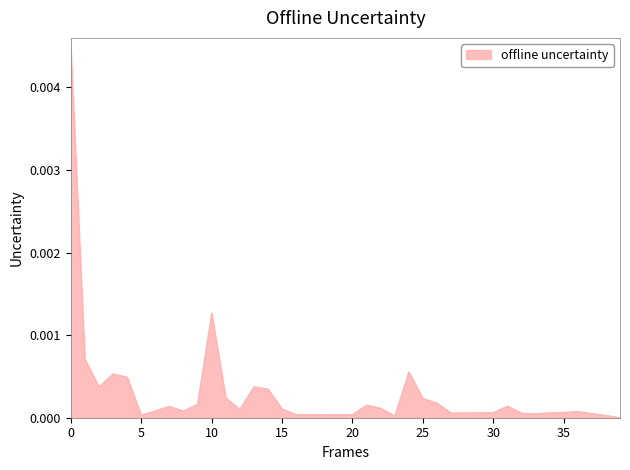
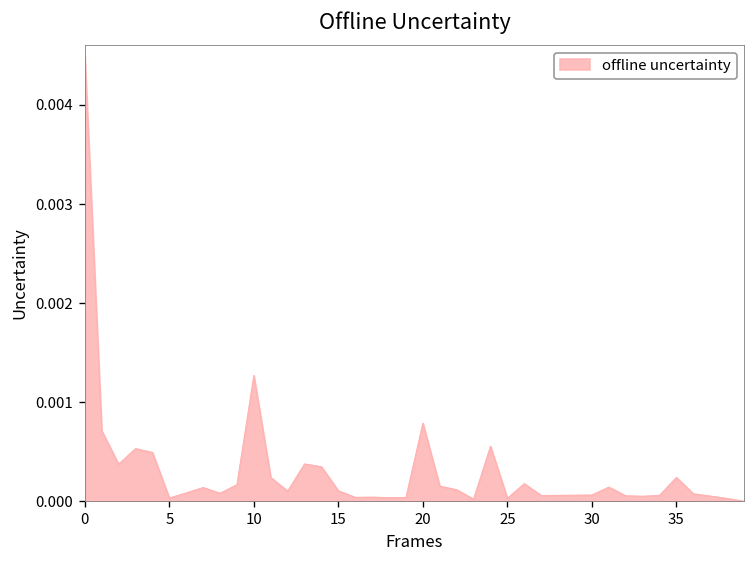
  {
    "0": 0.0045,
    "5": 0.0000,
    "10": 0.0013,
    "15": 0.0001,
-   "20": 0.0000,
-   "25": 0.0002,
+   "20": 0.0008,
+   "25": 0.0000,
    "30": 0.0001,
-   "35": 0.0001
+   "35": 0.0002
  }
